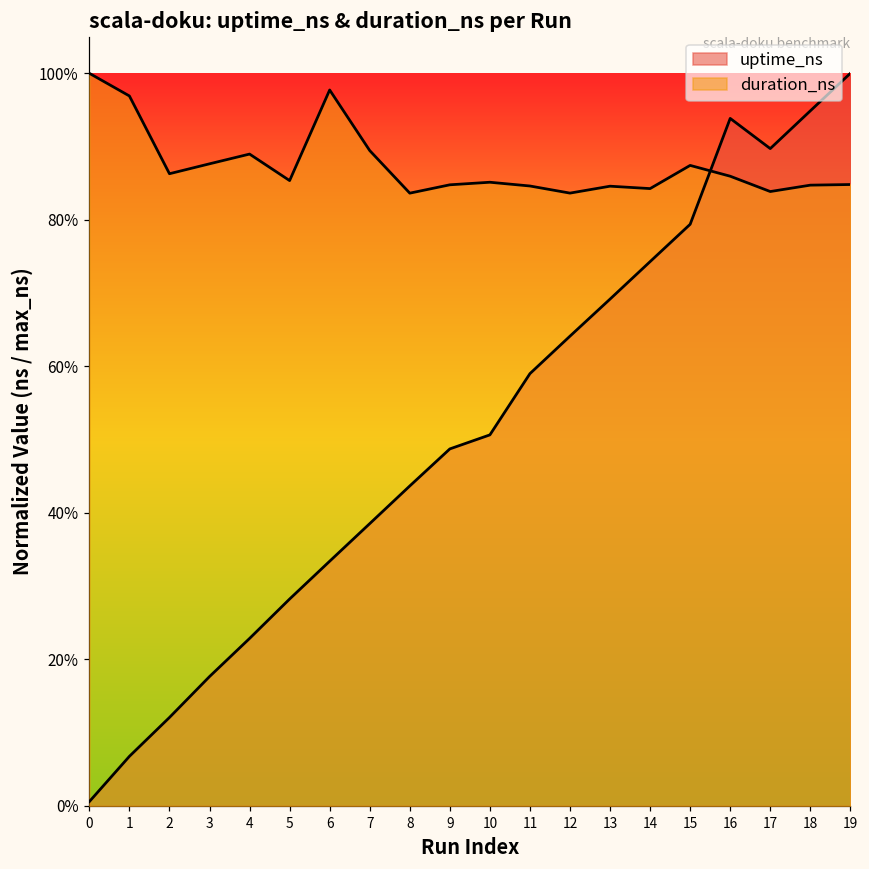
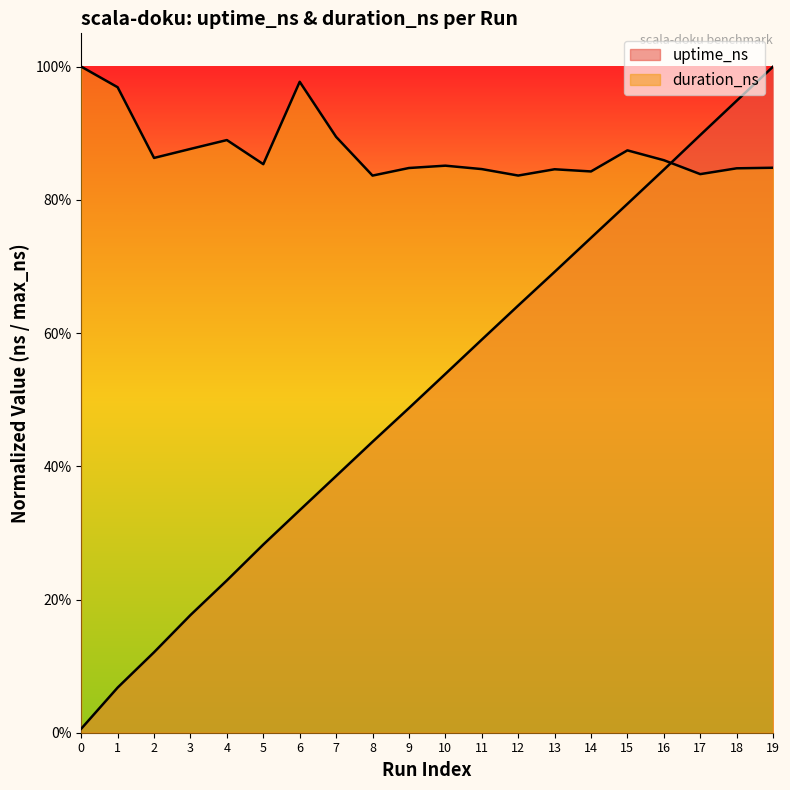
  {
    "uptime_ns": {
      "0": "1%",
      "1": "7%",
      "2": "12%",
      "3": "18%",
      "4": "23%",
      "5": "28%",
      "6": "33%",
      "7": "39%",
      "8": "44%",
      "9": "49%",
-     "10": "51%",
+     "10": "54%",
      "11": "59%",
      "12": "64%",
      "13": "69%",
      "14": "74%",
      "15": "79%",
-     "16": "94%",
+     "16": "85%",
      "17": "90%",
      "18": "95%",
      "19": "100%"
    },
    "duration_ns": {
      "0": "100%",
      "1": "97%",
      "2": "86%",
      "3": "88%",
      "4": "89%",
      "5": "85%",
      "6": "98%",
      "7": "89%",
      "8": "84%",
      "9": "85%",
      "10": "85%",
      "11": "85%",
      "12": "84%",
      "13": "85%",
      "14": "84%",
      "15": "87%",
      "16": "86%",
      "17": "84%",
      "18": "85%",
      "19": "85%"
    }
  }
